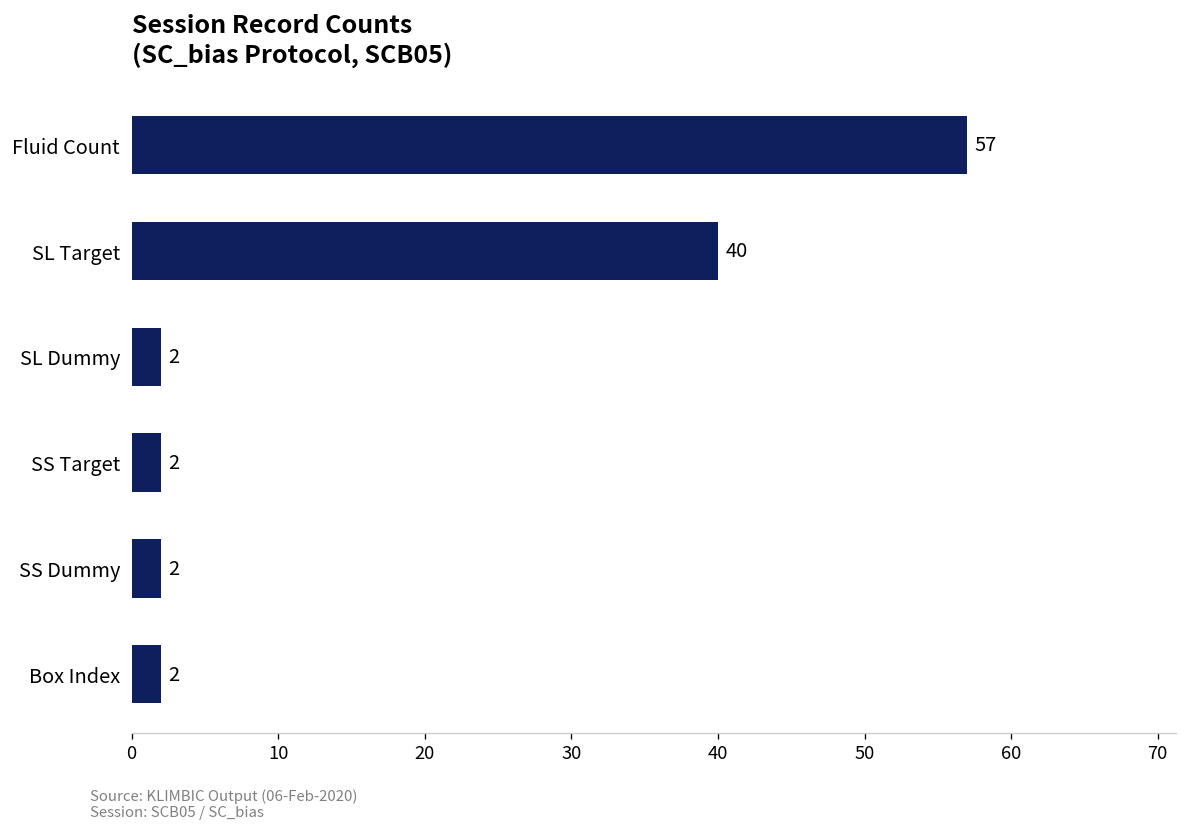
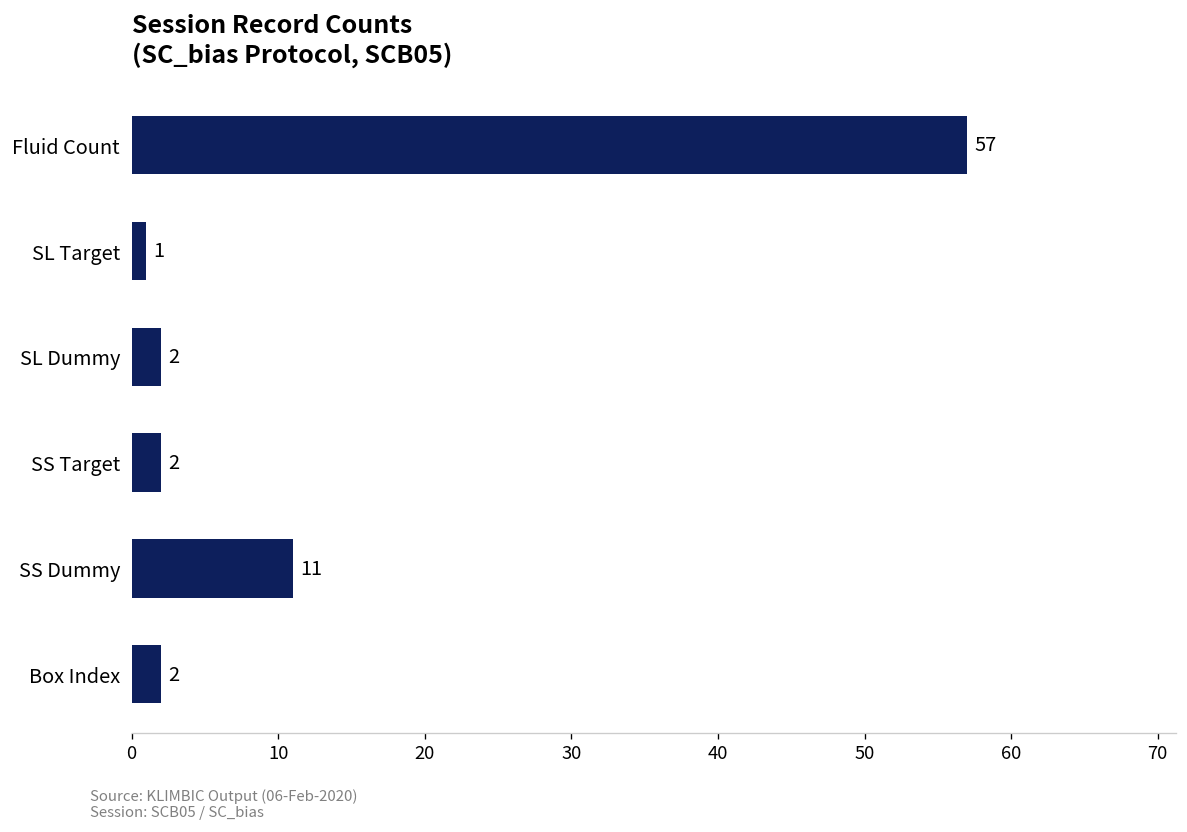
  {
    "Fluid Count": 57,
-   "SL Target": 40,
+   "SL Target": 1,
    "SL Dummy": 2,
    "SS Target": 2,
-   "SS Dummy": 2,
+   "SS Dummy": 11,
    "Box Index": 2
  }
